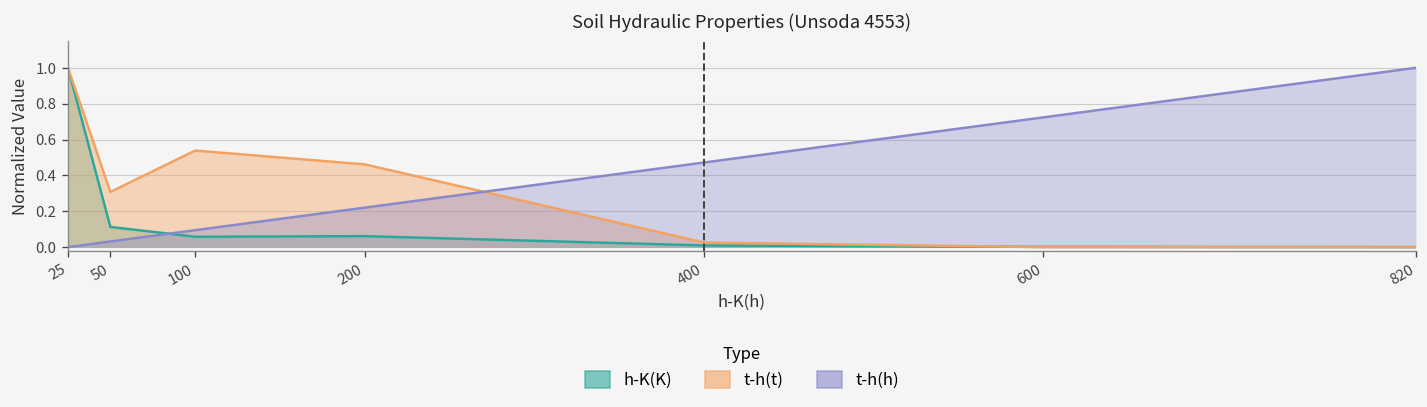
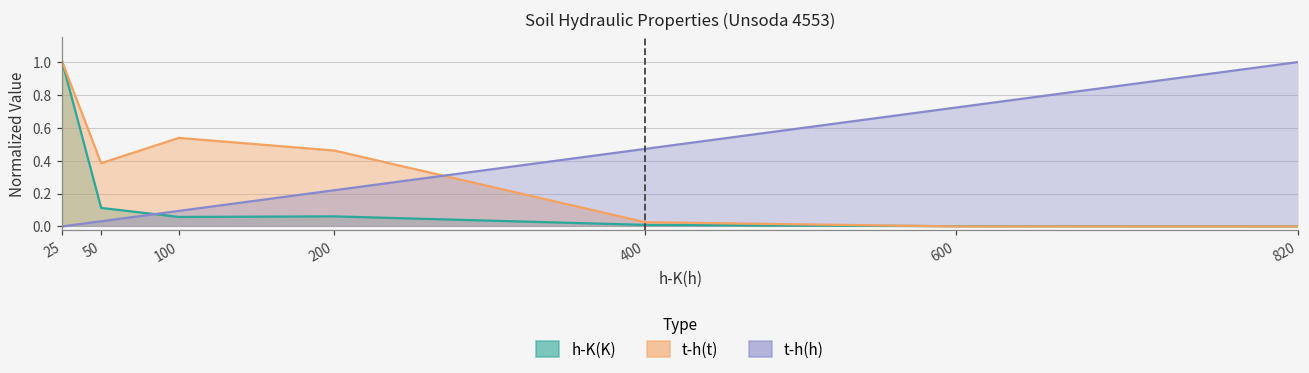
  {
    "t-h(t)": {
-     "50": 0.31,
+     "50": 0.38,
      "100": 0.54,
      "200": 0.46
    }
  }
